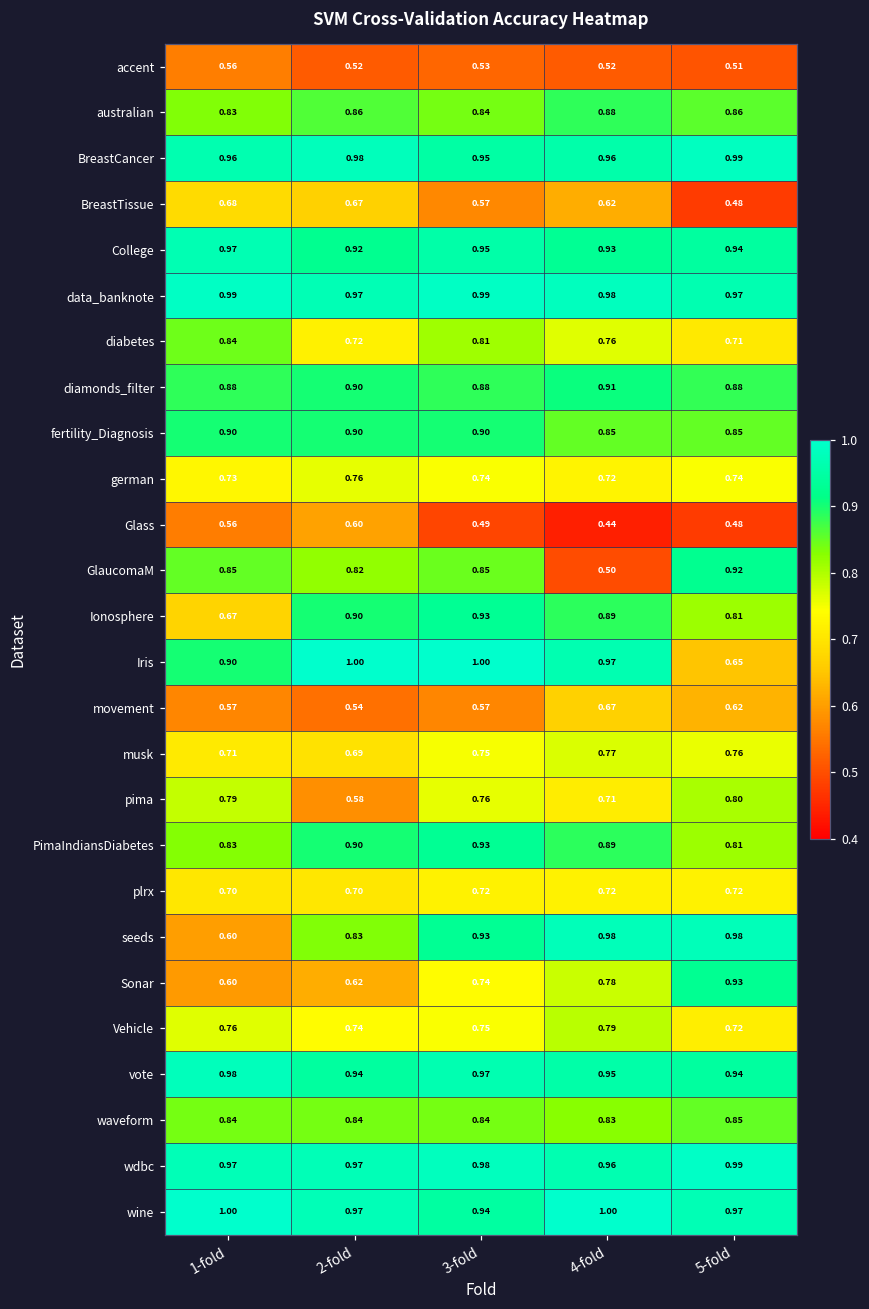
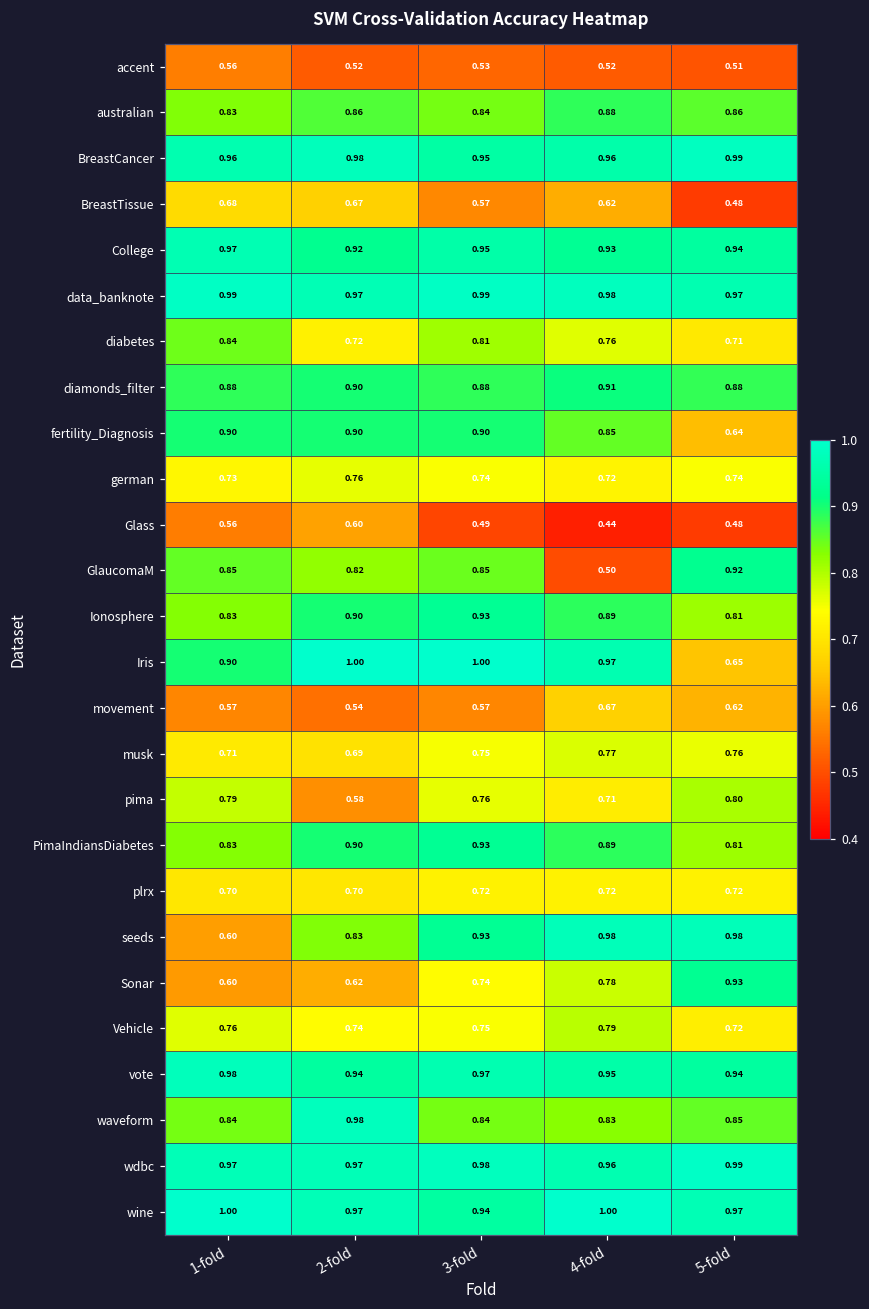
  {
    "accent": {
      "1-fold": 0.56,
      "2-fold": 0.52,
      "3-fold": 0.53,
      "4-fold": 0.52,
      "5-fold": 0.51
    },
    "australian": {
      "1-fold": 0.83,
      "2-fold": 0.86,
      "3-fold": 0.84,
      "4-fold": 0.88,
      "5-fold": 0.86
    },
    "BreastCancer": {
      "1-fold": 0.96,
      "2-fold": 0.98,
      "3-fold": 0.95,
      "4-fold": 0.96,
      "5-fold": 0.99
    },
    "BreastTissue": {
      "1-fold": 0.68,
      "2-fold": 0.67,
      "3-fold": 0.57,
      "4-fold": 0.62,
      "5-fold": 0.48
    },
    "College": {
      "1-fold": 0.97,
      "2-fold": 0.92,
      "3-fold": 0.95,
      "4-fold": 0.93,
      "5-fold": 0.94
    },
    "data_banknote": {
      "1-fold": 0.99,
      "2-fold": 0.97,
      "3-fold": 0.99,
      "4-fold": 0.98,
      "5-fold": 0.97
    },
    "diabetes": {
      "1-fold": 0.84,
      "2-fold": 0.72,
      "3-fold": 0.81,
      "4-fold": 0.76,
      "5-fold": 0.71
    },
    "diamonds_filter": {
      "1-fold": 0.88,
      "2-fold": 0.90,
      "3-fold": 0.88,
      "4-fold": 0.91,
      "5-fold": 0.88
    },
    "fertility_Diagnosis": {
      "1-fold": 0.90,
      "2-fold": 0.90,
      "3-fold": 0.90,
      "4-fold": 0.85,
-     "5-fold": 0.85
+     "5-fold": 0.64
    },
    "german": {
      "1-fold": 0.73,
      "2-fold": 0.76,
      "3-fold": 0.74,
      "4-fold": 0.72,
      "5-fold": 0.74
    },
    "Glass": {
      "1-fold": 0.56,
      "2-fold": 0.60,
      "3-fold": 0.49,
      "4-fold": 0.44,
      "5-fold": 0.48
    },
    "GlaucomaM": {
      "1-fold": 0.85,
      "2-fold": 0.82,
      "3-fold": 0.85,
      "4-fold": 0.50,
      "5-fold": 0.92
    },
    "Ionosphere": {
-     "1-fold": 0.67,
+     "1-fold": 0.83,
      "2-fold": 0.90,
      "3-fold": 0.93,
      "4-fold": 0.89,
      "5-fold": 0.81
    },
    "Iris": {
      "1-fold": 0.90,
      "2-fold": 1.00,
      "3-fold": 1.00,
      "4-fold": 0.97,
      "5-fold": 0.65
    },
    "movement": {
      "1-fold": 0.57,
      "2-fold": 0.54,
      "3-fold": 0.57,
      "4-fold": 0.67,
      "5-fold": 0.62
    },
    "musk": {
      "1-fold": 0.71,
      "2-fold": 0.69,
      "3-fold": 0.75,
      "4-fold": 0.77,
      "5-fold": 0.76
    },
    "pima": {
      "1-fold": 0.79,
      "2-fold": 0.58,
      "3-fold": 0.76,
      "4-fold": 0.71,
      "5-fold": 0.80
    },
    "PimaIndiansDiabetes": {
      "1-fold": 0.83,
      "2-fold": 0.90,
      "3-fold": 0.93,
      "4-fold": 0.89,
      "5-fold": 0.81
    },
    "plrx": {
      "1-fold": 0.70,
      "2-fold": 0.70,
      "3-fold": 0.72,
      "4-fold": 0.72,
      "5-fold": 0.72
    },
    "seeds": {
      "1-fold": 0.60,
      "2-fold": 0.83,
      "3-fold": 0.93,
      "4-fold": 0.98,
      "5-fold": 0.98
    },
    "Sonar": {
      "1-fold": 0.60,
      "2-fold": 0.62,
      "3-fold": 0.74,
      "4-fold": 0.78,
      "5-fold": 0.93
    },
    "Vehicle": {
      "1-fold": 0.76,
      "2-fold": 0.74,
      "3-fold": 0.75,
      "4-fold": 0.79,
      "5-fold": 0.72
    },
    "vote": {
      "1-fold": 0.98,
      "2-fold": 0.94,
      "3-fold": 0.97,
      "4-fold": 0.95,
      "5-fold": 0.94
    },
    "waveform": {
      "1-fold": 0.84,
-     "2-fold": 0.84,
+     "2-fold": 0.98,
      "3-fold": 0.84,
      "4-fold": 0.83,
      "5-fold": 0.85
    },
    "wdbc": {
      "1-fold": 0.97,
      "2-fold": 0.97,
      "3-fold": 0.98,
      "4-fold": 0.96,
      "5-fold": 0.99
    },
    "wine": {
      "1-fold": 1.00,
      "2-fold": 0.97,
      "3-fold": 0.94,
      "4-fold": 1.00,
      "5-fold": 0.97
    }
  }
